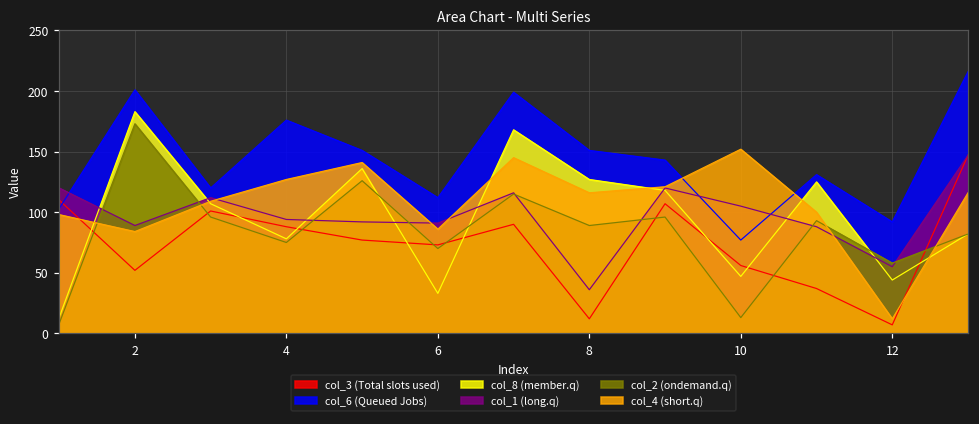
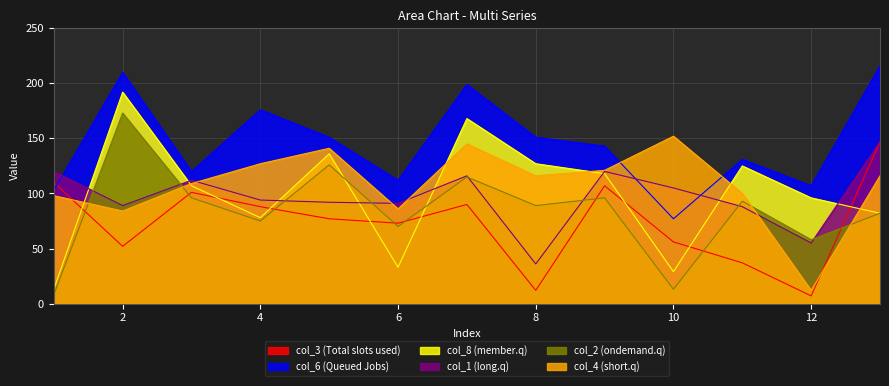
  {
    "col_3 (Total slots used)": {
      "2": 52,
      "4": 88,
      "6": 73,
      "8": 12,
      "10": 56,
      "12": 7
    },
    "col_6 (Queued Jobs)": {
-     "2": 201,
+     "2": 210,
      "4": 176,
      "6": 112,
      "8": 151,
      "10": 77,
-     "12": 92
+     "12": 107
    },
    "col_8 (member.q)": {
-     "2": 183,
+     "2": 192,
      "4": 78,
      "6": 33,
      "8": 127,
-     "10": 47,
-     "12": 44
+     "10": 29,
+     "12": 96
    },
    "col_1 (long.q)": {
      "2": 89,
      "4": 94,
      "6": 91,
      "8": 36,
      "10": 105,
      "12": 55
    },
    "col_2 (ondemand.q)": {
      "2": 173,
      "4": 75,
      "6": 70,
      "8": 89,
      "10": 13,
      "12": 58
    },
    "col_4 (short.q)": {
      "2": 84,
      "4": 127,
      "6": 86,
      "8": 116,
      "10": 152,
      "12": 12
    }
  }
